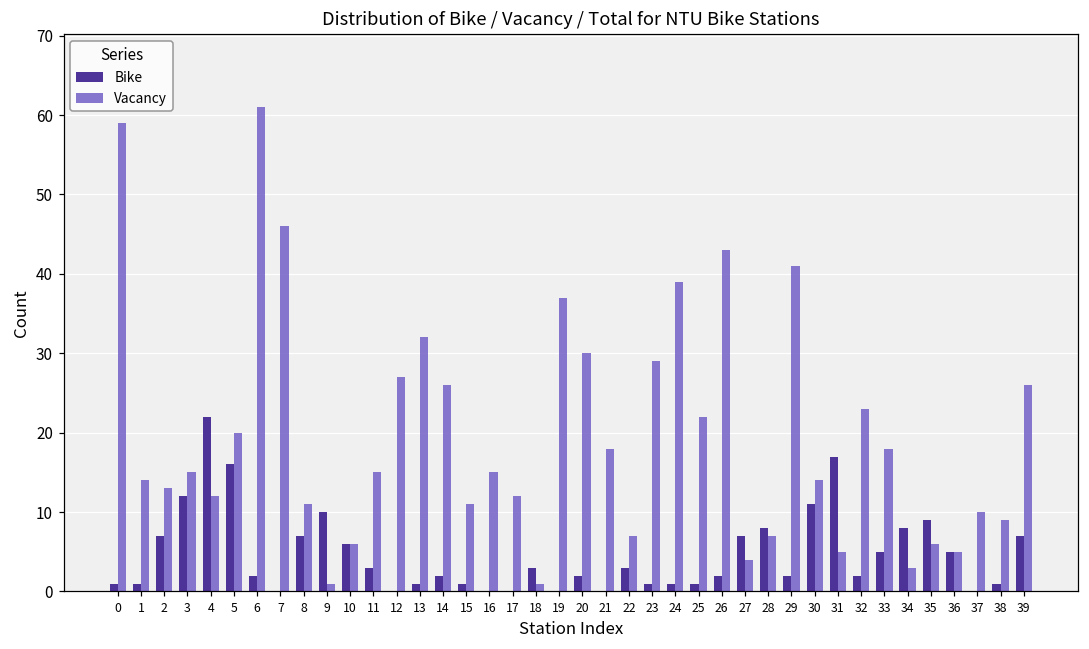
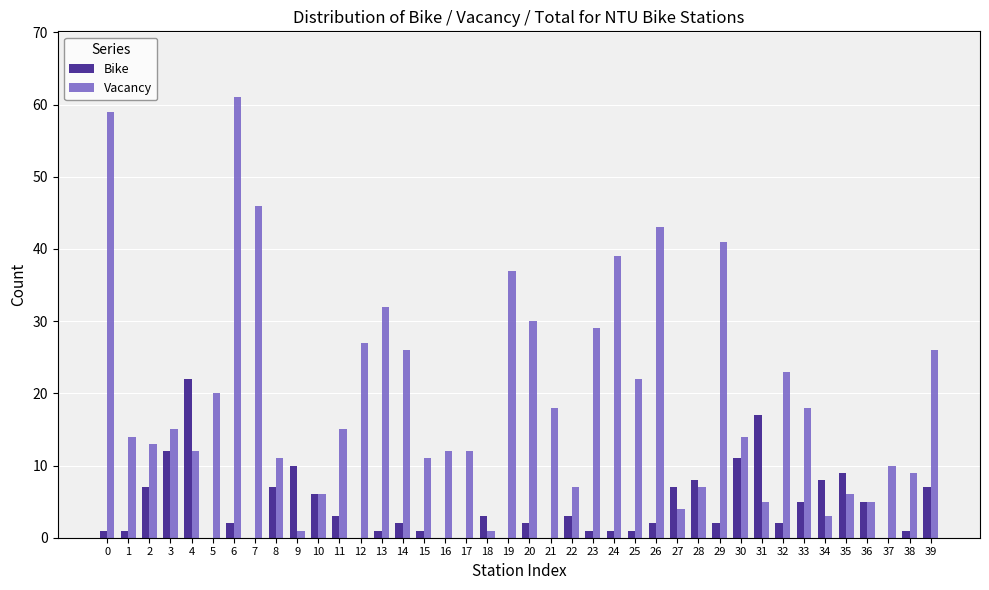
  {
    "Bike": {
      "0": 1,
      "1": 1,
      "2": 7,
      "3": 12,
      "4": 22,
-     "5": 16,
+     "5": 0,
      "6": 2,
      "7": 0,
      "8": 7,
      "9": 10,
      "10": 6,
      "11": 3,
      "12": 0,
      "13": 1,
      "14": 2,
      "15": 1,
      "16": 0,
      "17": 0,
      "18": 3,
      "19": 0,
      "20": 2,
      "21": 0,
      "22": 3,
      "23": 1,
      "24": 1,
      "25": 1,
      "26": 2,
      "27": 7,
      "28": 8,
      "29": 2,
      "30": 11,
      "31": 17,
      "32": 2,
      "33": 5,
      "34": 8,
      "35": 9,
      "36": 5,
      "37": 0,
      "38": 1,
      "39": 7
    },
    "Vacancy": {
      "0": 59,
      "1": 14,
      "2": 13,
      "3": 15,
      "4": 12,
      "5": 20,
      "6": 61,
      "7": 46,
      "8": 11,
      "9": 1,
      "10": 6,
      "11": 15,
      "12": 27,
      "13": 32,
      "14": 26,
      "15": 11,
-     "16": 15,
+     "16": 12,
      "17": 12,
      "18": 1,
      "19": 37,
      "20": 30,
      "21": 18,
      "22": 7,
      "23": 29,
      "24": 39,
      "25": 22,
      "26": 43,
      "27": 4,
      "28": 7,
      "29": 41,
      "30": 14,
      "31": 5,
      "32": 23,
      "33": 18,
      "34": 3,
      "35": 6,
      "36": 5,
      "37": 10,
      "38": 9,
      "39": 26
    }
  }
